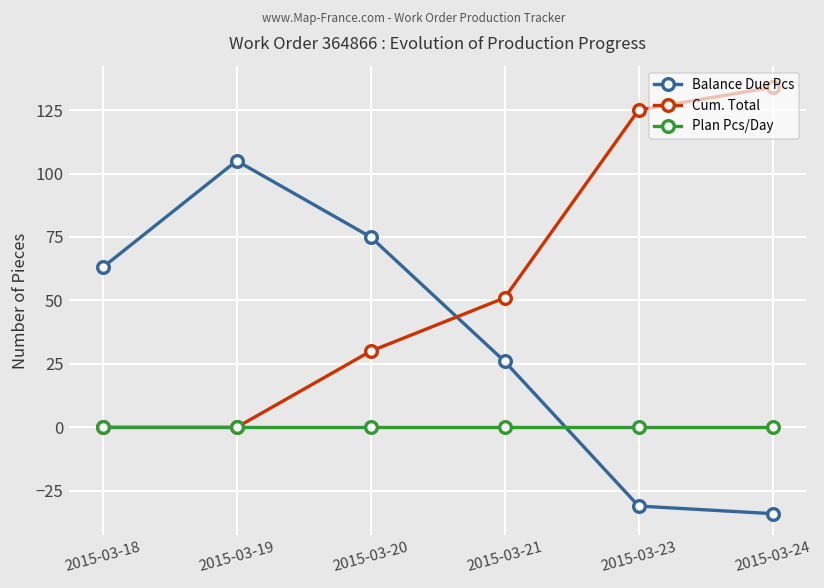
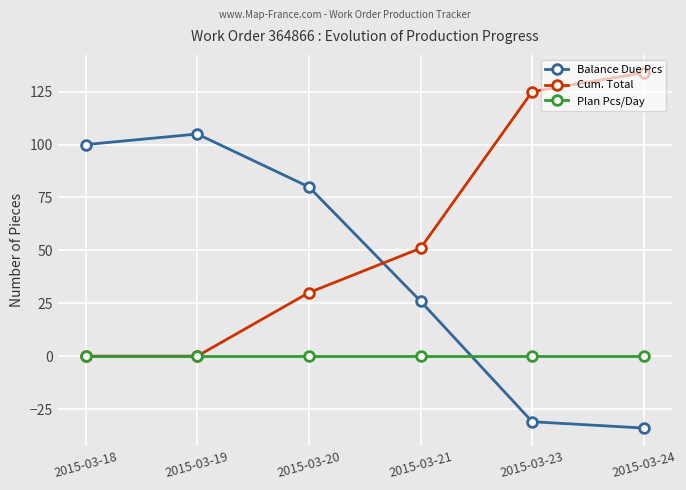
  {
    "Balance Due Pcs": {
-     "2015-03-18": 63,
+     "2015-03-18": 100,
      "2015-03-19": 105,
-     "2015-03-20": 75,
+     "2015-03-20": 80,
      "2015-03-21": 26,
      "2015-03-23": -31,
      "2015-03-24": -34
    },
    "Cum. Total": {
      "2015-03-20": 30,
      "2015-03-21": 51,
      "2015-03-23": 125
    },
    "Plan Pcs/Day": {
      "2015-03-20": 0,
      "2015-03-21": 0,
      "2015-03-23": 0,
      "2015-03-24": 0
    }
  }
